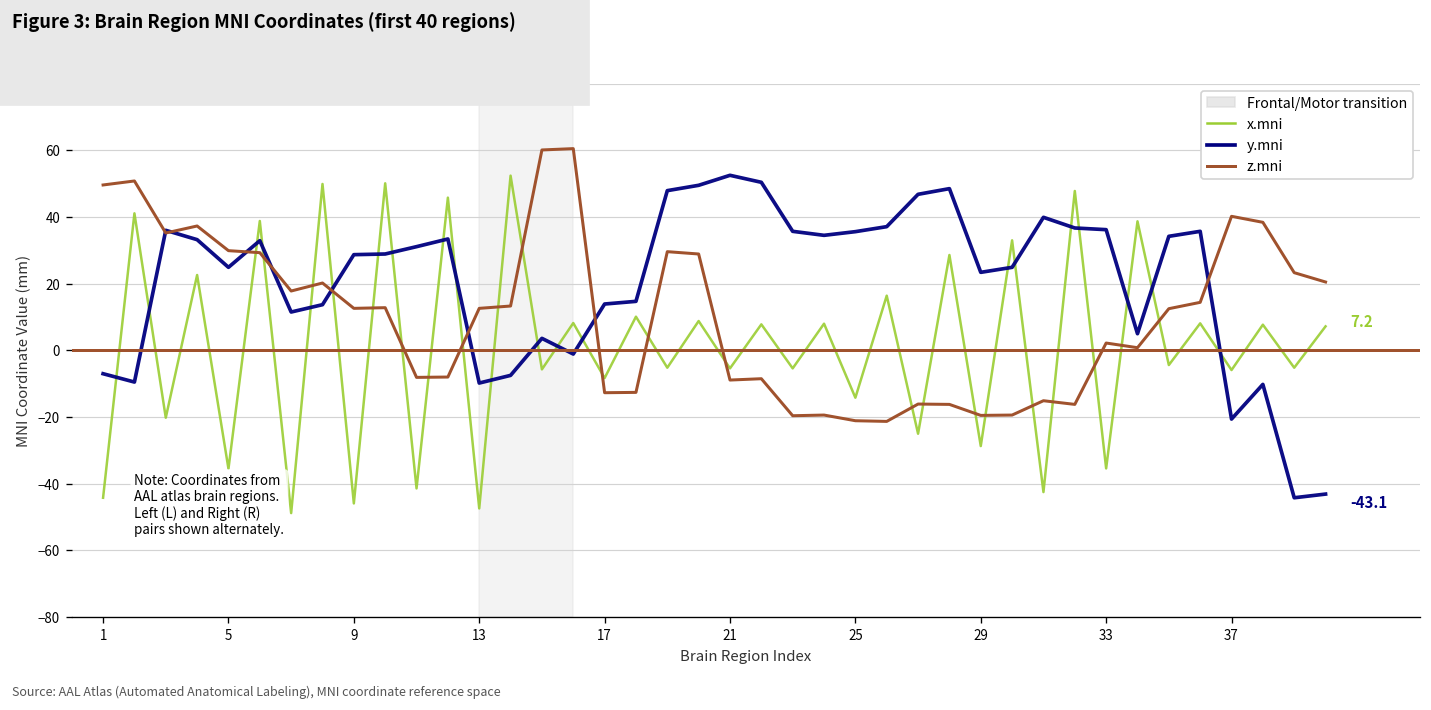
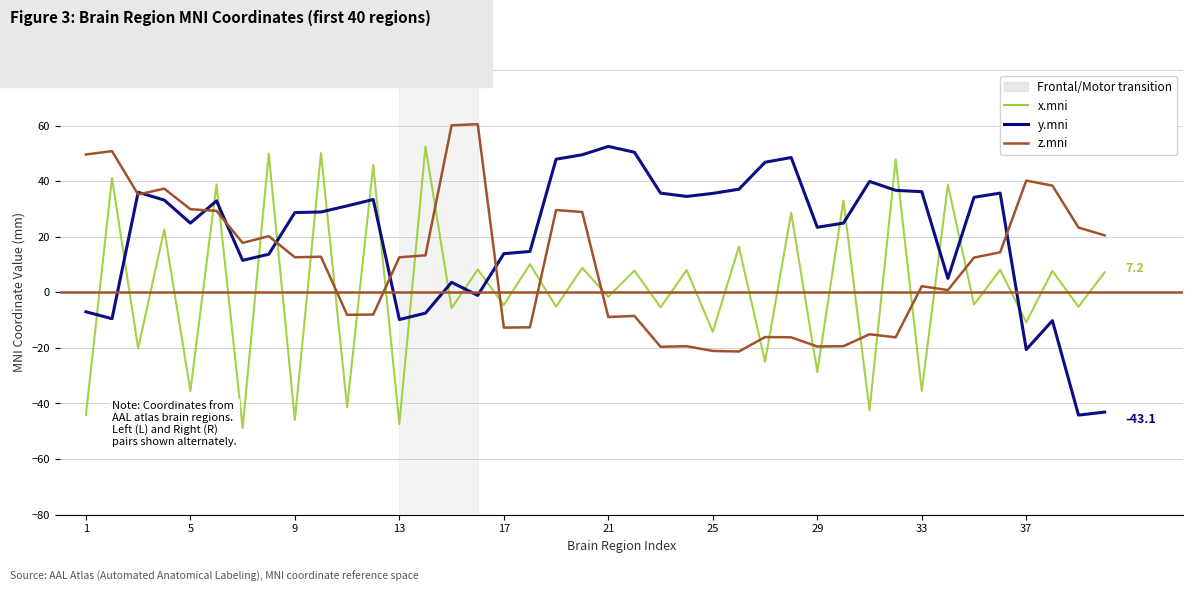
  {
    "x.mni": {
      "1": -44,
      "5": -36,
      "9": -46,
      "13": -47,
-     "17": -8,
-     "21": -5,
+     "17": -5,
+     "21": -2,
      "25": -14,
      "29": -29,
      "33": -35,
-     "37": -6
+     "37": -11
    },
    "y.mni": {
      "1": -7,
      "5": 25,
      "9": 29,
      "13": -10,
      "17": 14,
      "21": 53,
      "25": 36,
      "29": 23,
      "33": 36,
      "37": -21
    }
  }
